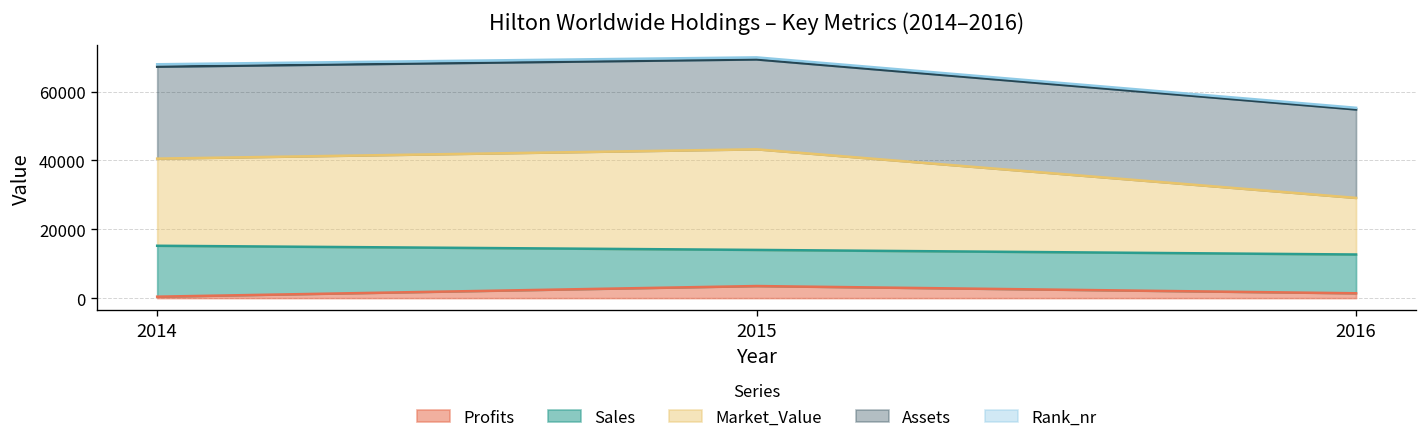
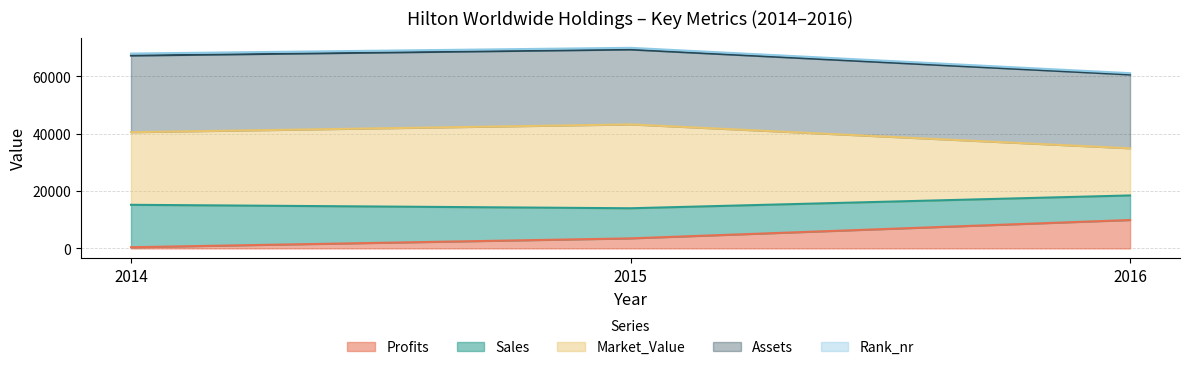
  {
    "Profits": {
      "2014": 0,
      "2015": 4000,
-     "2016": 1000
+     "2016": 10000
    },
    "Sales": {
      "2014": 15000,
      "2015": 11000,
-     "2016": 11000
+     "2016": 9000
    },
    "Market_Value": {
      "2014": 25000,
      "2015": 29000,
      "2016": 16000
    }
  }
